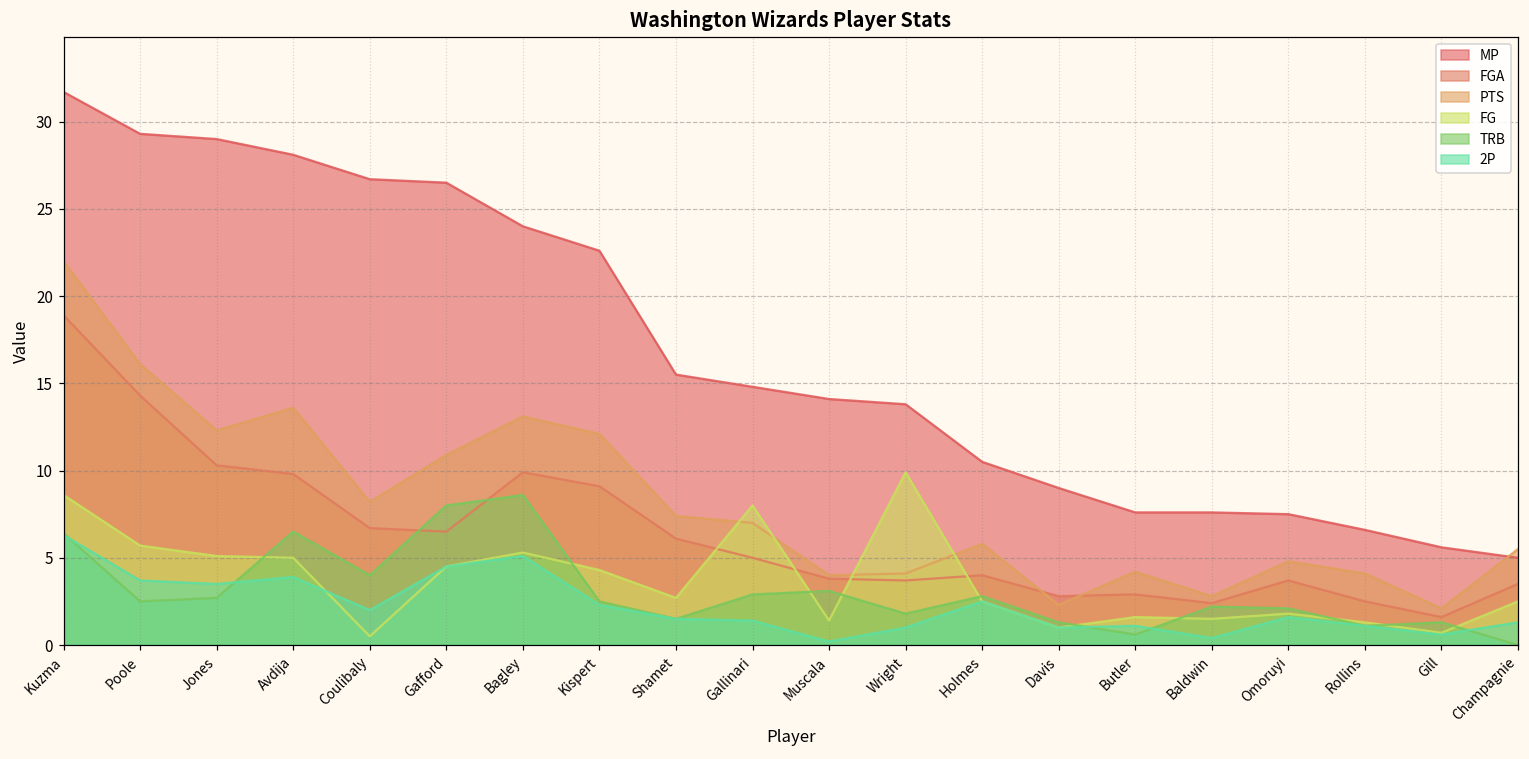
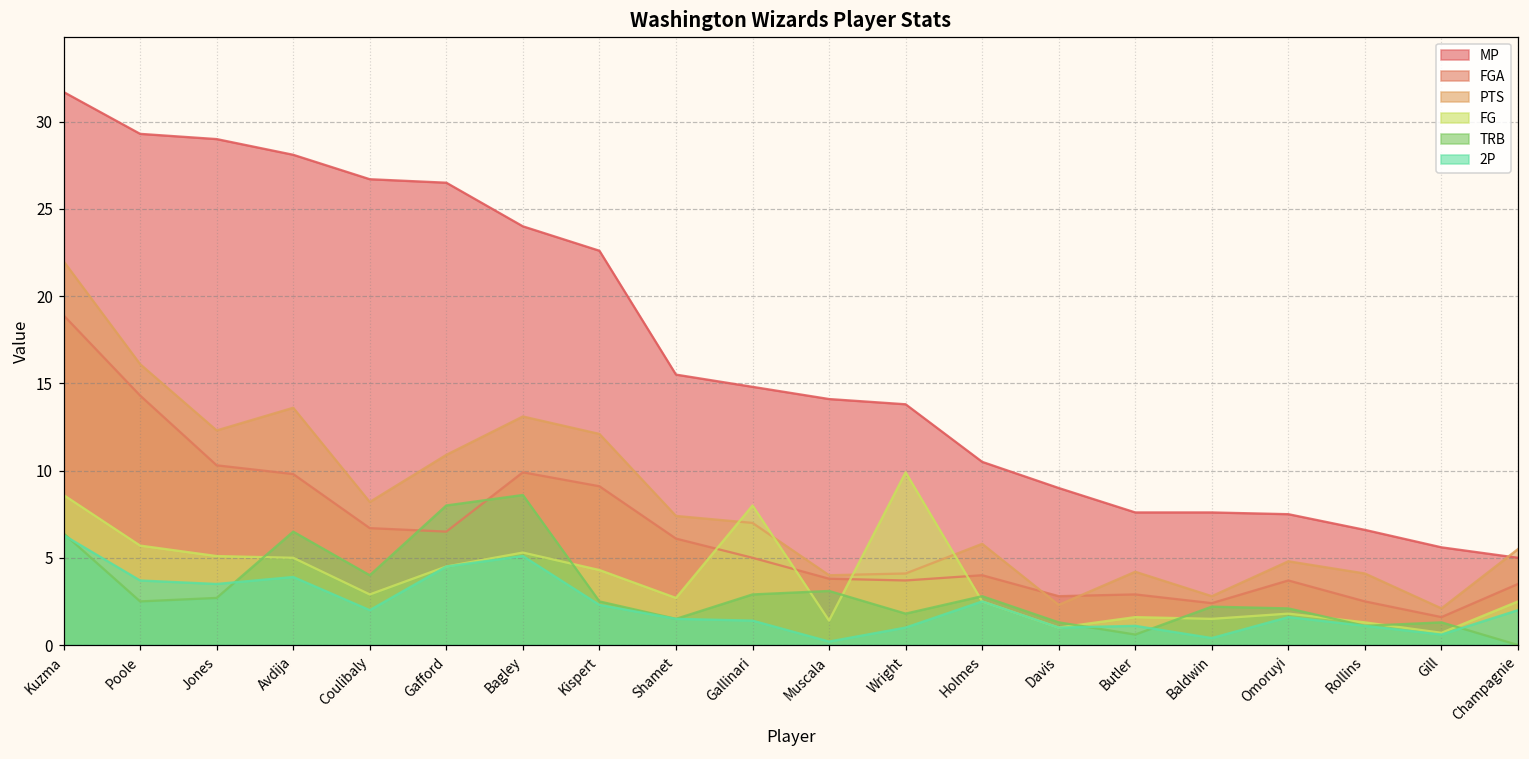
  {
    "FG": {
      "Kuzma": 8.6,
      "Poole": 5.7,
      "Jones": 5.1,
      "Avdija": 5.0,
-     "Coulibaly": 0.5,
+     "Coulibaly": 2.9,
      "Bagley": 5.3,
      "Kispert": 4.3,
      "Shamet": 2.7,
      "Gallinari": 8.0,
      "Muscala": 1.4,
      "Wright": 9.9,
      "Butler": 1.6,
      "Baldwin": 1.5,
      "Omoruyi": 1.8,
      "Rollins": 1.3,
      "Champagnie": 2.5
    },
    "TRB": {
      "Poole": 2.5,
      "Jones": 2.7,
      "Avdija": 6.5,
      "Coulibaly": 4.0,
      "Gafford": 8.0,
      "Bagley": 8.6,
      "Kispert": 2.5,
      "Gallinari": 2.9,
      "Muscala": 3.1,
      "Wright": 1.8,
      "Holmes": 2.8,
      "Davis": 1.3,
      "Butler": 0.6,
      "Baldwin": 2.2,
      "Omoruyi": 2.1,
      "Gill": 1.3,
      "Champagnie": 0.0
    },
    "2P": {
      "Poole": 3.7,
      "Jones": 3.5,
      "Avdija": 3.9,
      "Coulibaly": 2.0,
      "Bagley": 5.1,
      "Kispert": 2.3,
      "Gallinari": 1.4,
      "Muscala": 0.2,
      "Wright": 1.0,
      "Butler": 1.1,
      "Baldwin": 0.4,
      "Omoruyi": 1.6,
-     "Champagnie": 1.3
+     "Champagnie": 2.0
    }
  }
